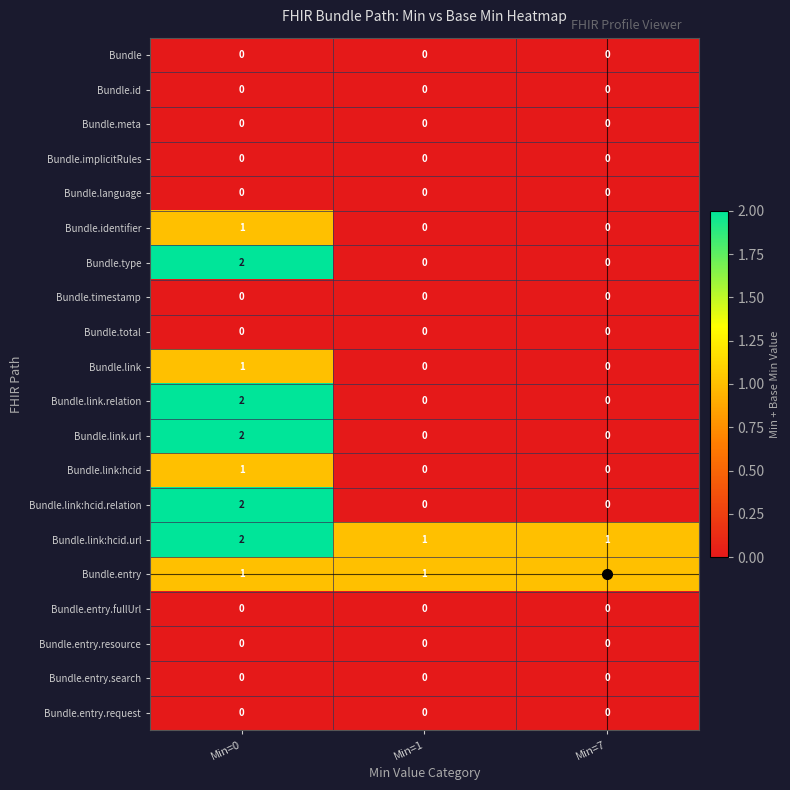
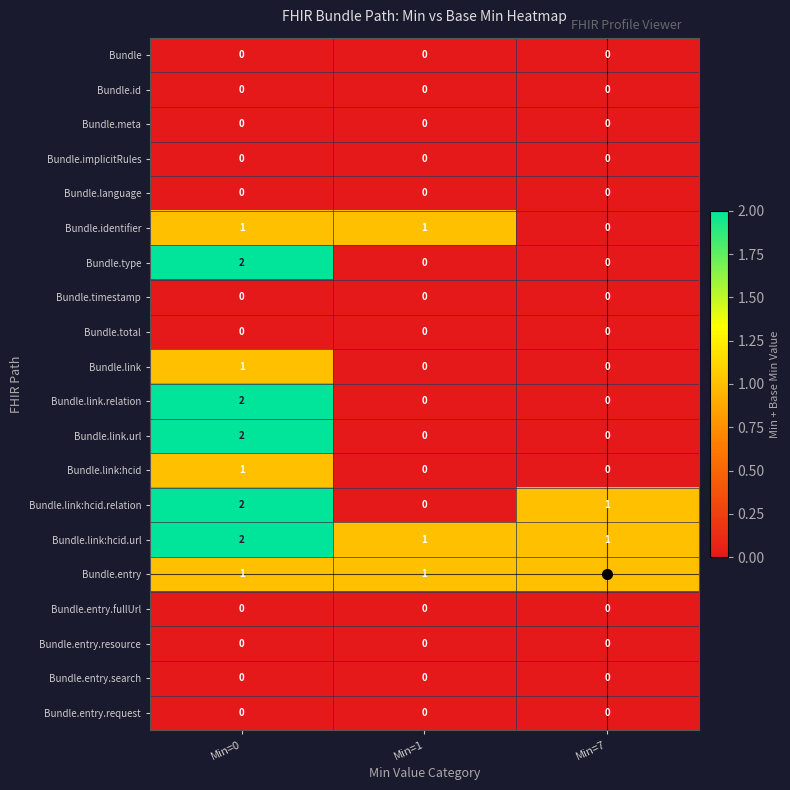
  {
    "Bundle": {
      "Min=0": 0,
      "Min=1": 0,
      "Min=7": 0
    },
    "Bundle.id": {
      "Min=0": 0,
      "Min=1": 0,
      "Min=7": 0
    },
    "Bundle.meta": {
      "Min=0": 0,
      "Min=1": 0,
      "Min=7": 0
    },
    "Bundle.implicitRules": {
      "Min=0": 0,
      "Min=1": 0,
      "Min=7": 0
    },
    "Bundle.language": {
      "Min=0": 0,
      "Min=1": 0,
      "Min=7": 0
    },
    "Bundle.identifier": {
      "Min=0": 1,
-     "Min=1": 0,
+     "Min=1": 1,
      "Min=7": 0
    },
    "Bundle.type": {
      "Min=0": 2,
      "Min=1": 0,
      "Min=7": 0
    },
    "Bundle.timestamp": {
      "Min=0": 0,
      "Min=1": 0,
      "Min=7": 0
    },
    "Bundle.total": {
      "Min=0": 0,
      "Min=1": 0,
      "Min=7": 0
    },
    "Bundle.link": {
      "Min=0": 1,
      "Min=1": 0,
      "Min=7": 0
    },
    "Bundle.link.relation": {
      "Min=0": 2,
      "Min=1": 0,
      "Min=7": 0
    },
    "Bundle.link.url": {
      "Min=0": 2,
      "Min=1": 0,
      "Min=7": 0
    },
    "Bundle.link:hcid": {
      "Min=0": 1,
      "Min=1": 0,
      "Min=7": 0
    },
    "Bundle.link:hcid.relation": {
      "Min=0": 2,
      "Min=1": 0,
-     "Min=7": 0
+     "Min=7": 1
    },
    "Bundle.link:hcid.url": {
      "Min=0": 2,
      "Min=1": 1,
      "Min=7": 1
    },
    "Bundle.entry": {
      "Min=0": 1,
      "Min=1": 1
    },
    "Bundle.entry.fullUrl": {
      "Min=0": 0,
      "Min=1": 0,
      "Min=7": 0
    },
    "Bundle.entry.resource": {
      "Min=0": 0,
      "Min=1": 0,
      "Min=7": 0
    },
    "Bundle.entry.search": {
      "Min=0": 0,
      "Min=1": 0,
      "Min=7": 0
    },
    "Bundle.entry.request": {
      "Min=0": 0,
      "Min=1": 0,
      "Min=7": 0
    }
  }
